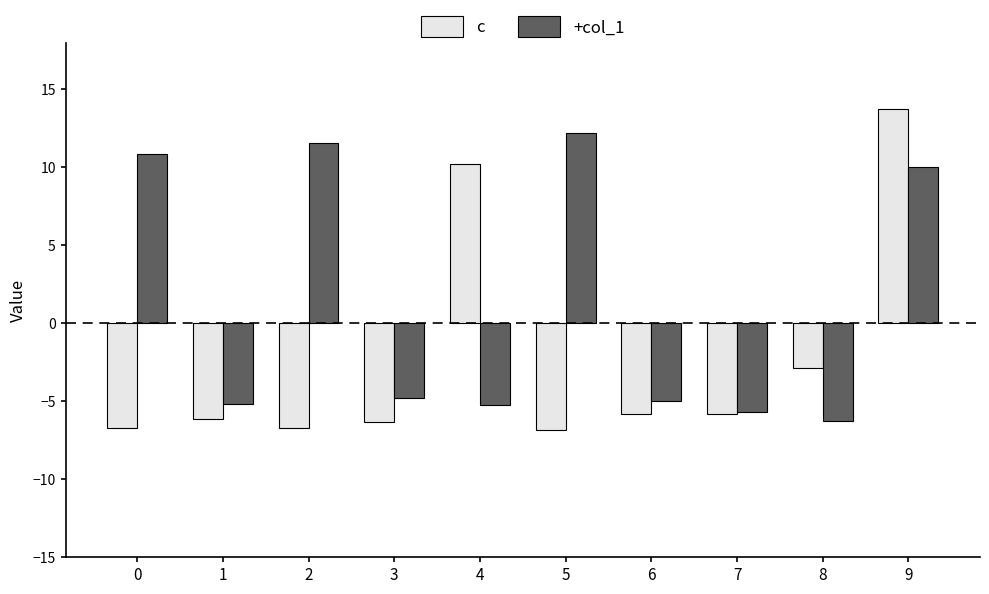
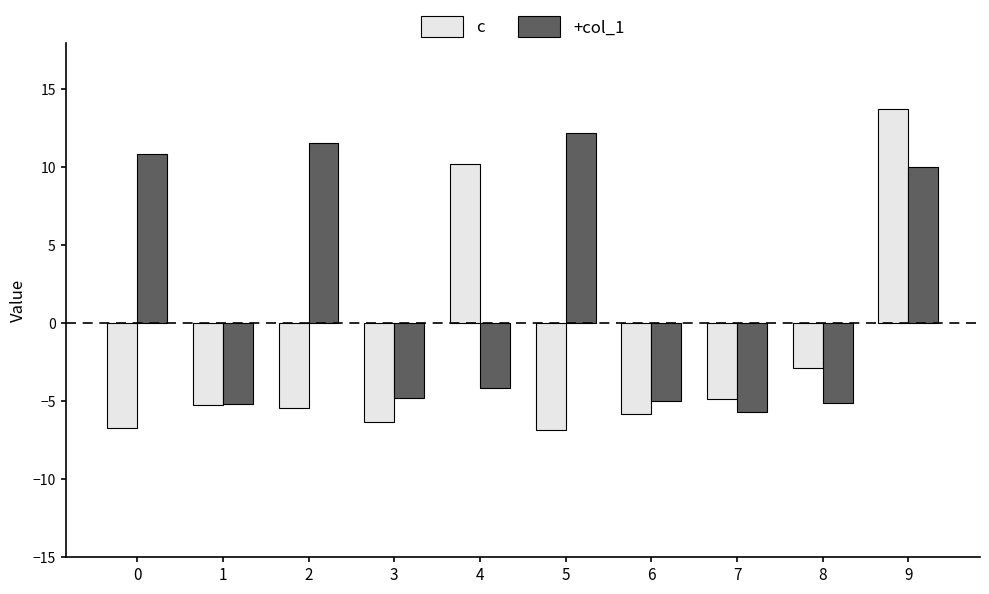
  {
    "c": {
      "0": -6.7,
-     "1": -6.1,
-     "2": -6.7,
+     "1": -5.2,
+     "2": -5.5,
      "3": -6.3,
      "4": 10.2,
      "5": -6.8,
      "6": -5.8,
-     "7": -5.8,
+     "7": -4.9,
      "8": -2.8,
      "9": 13.7
    },
    "+col_1": {
      "0": 10.8,
      "1": -5.2,
      "2": 11.5,
      "3": -4.8,
-     "4": -5.3,
+     "4": -4.2,
      "5": 12.2,
      "6": -5.0,
      "7": -5.7,
-     "8": -6.3,
+     "8": -5.1,
      "9": 10.1
    }
  }
